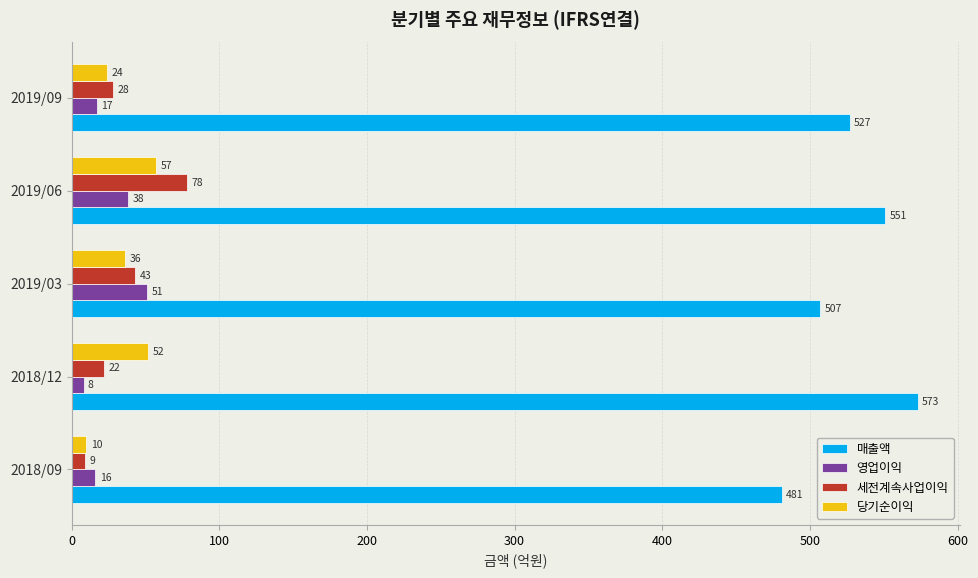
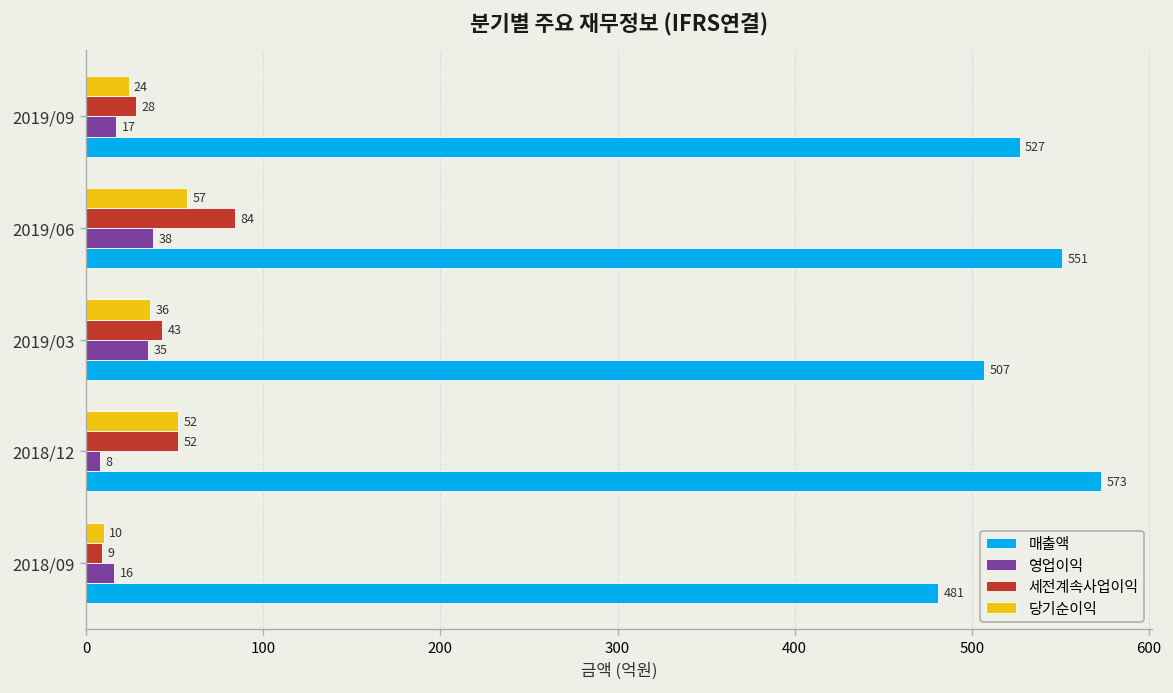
  {
    "매출액": {
      "2019/09": 527,
      "2019/06": 551,
      "2019/03": 507,
      "2018/12": 573,
      "2018/09": 481
    },
    "영업이익": {
      "2019/09": 17,
      "2019/06": 38,
-     "2019/03": 51,
+     "2019/03": 35,
      "2018/12": 8,
      "2018/09": 16
    },
    "세전계속사업이익": {
      "2019/09": 28,
-     "2019/06": 78,
+     "2019/06": 84,
      "2019/03": 43,
-     "2018/12": 22,
+     "2018/12": 52,
      "2018/09": 9
    },
    "당기순이익": {
      "2019/09": 24,
      "2019/06": 57,
      "2019/03": 36,
      "2018/12": 52,
      "2018/09": 10
    }
  }
